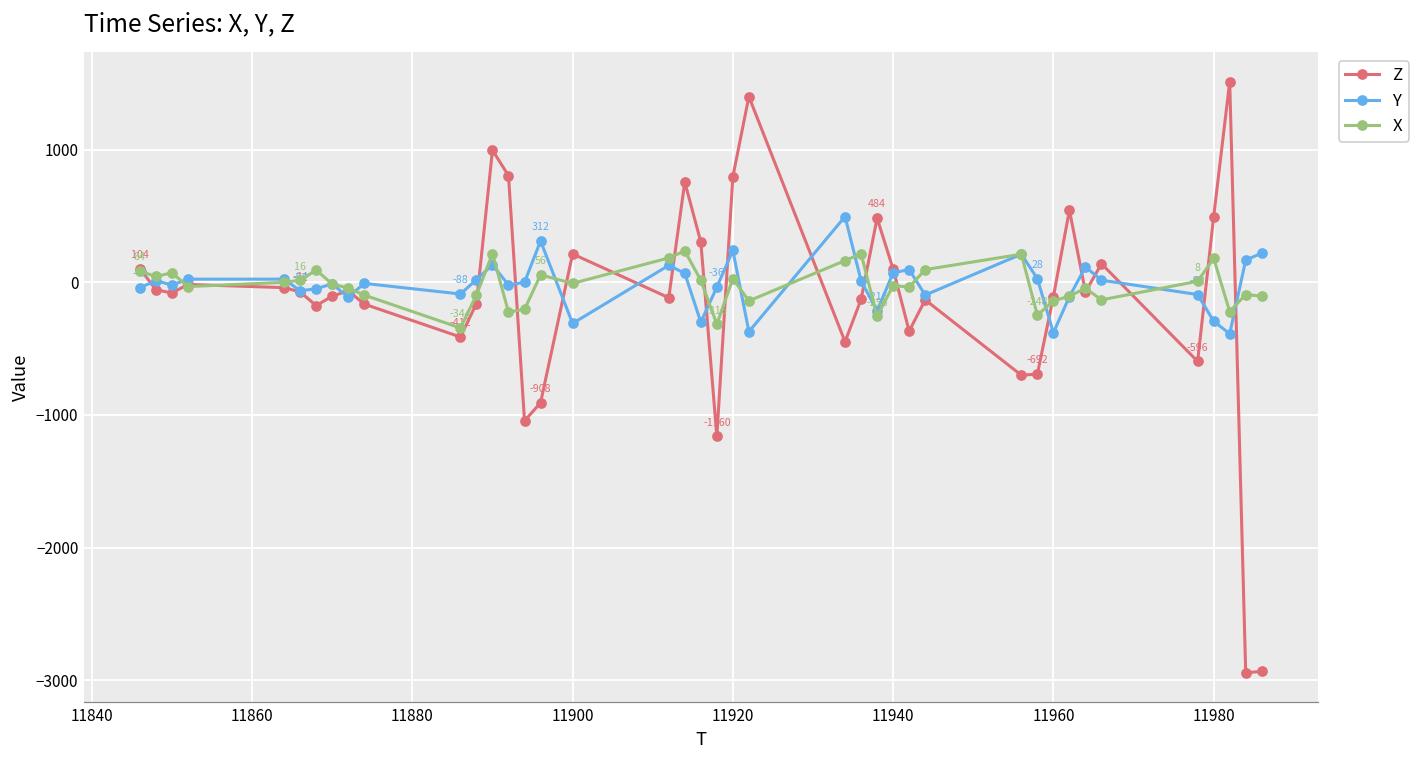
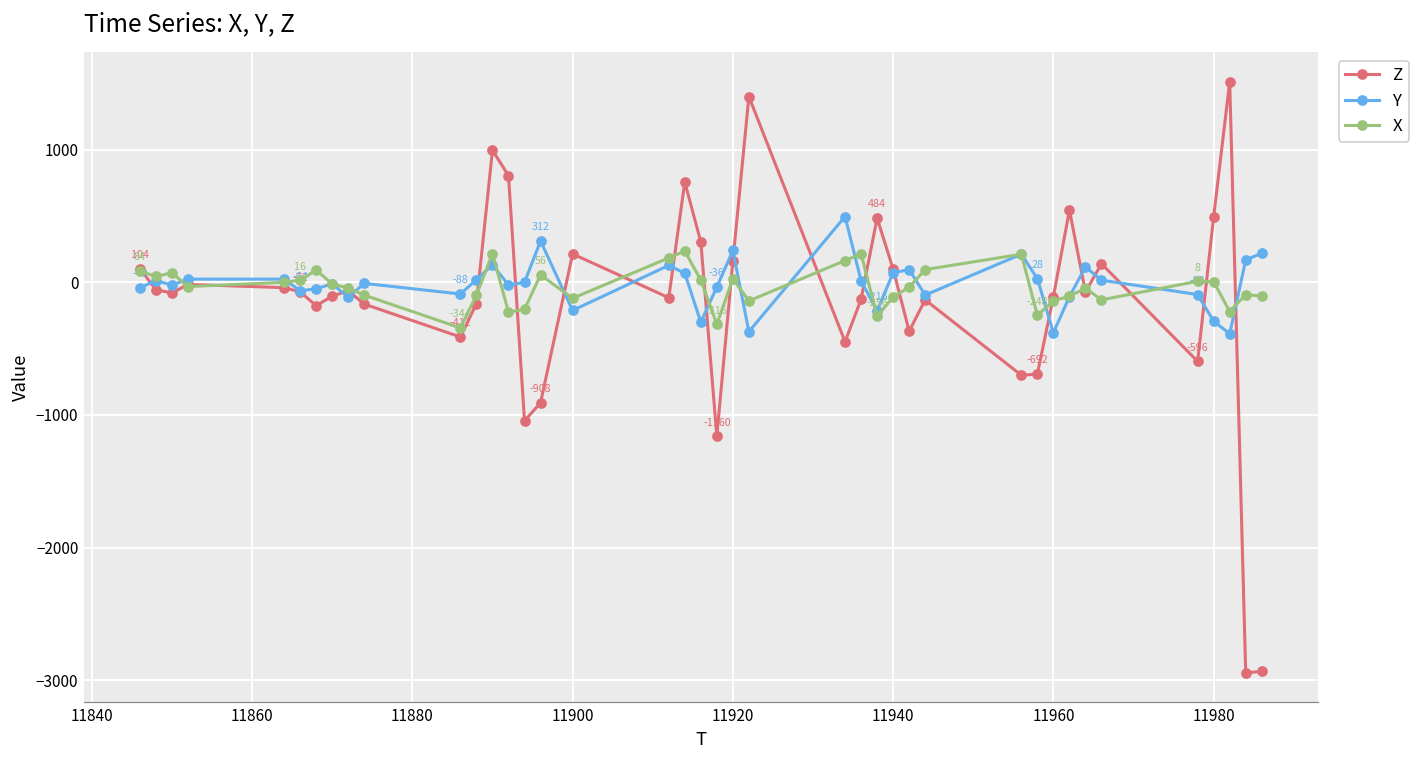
  {
    "Z": {
      "11900": 210,
-     "11920": 800,
+     "11920": 160,
      "11940": 100,
      "11980": 500
    },
    "Y": {
-     "11900": -310,
+     "11900": -210,
      "11920": 240,
      "11940": 70,
      "11960": -380,
      "11980": -290
    },
    "X": {
-     "11900": -10,
-     "11940": -20,
-     "11980": 180
+     "11900": -120,
+     "11940": -110,
+     "11980": 0
    }
  }
